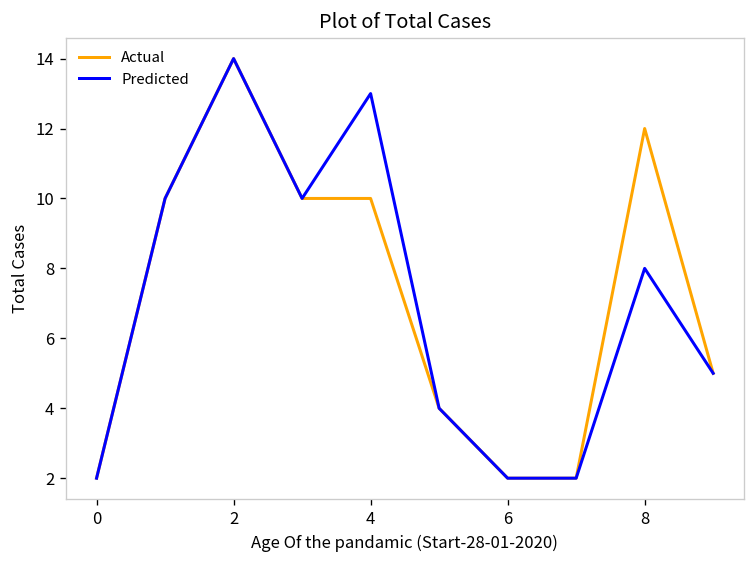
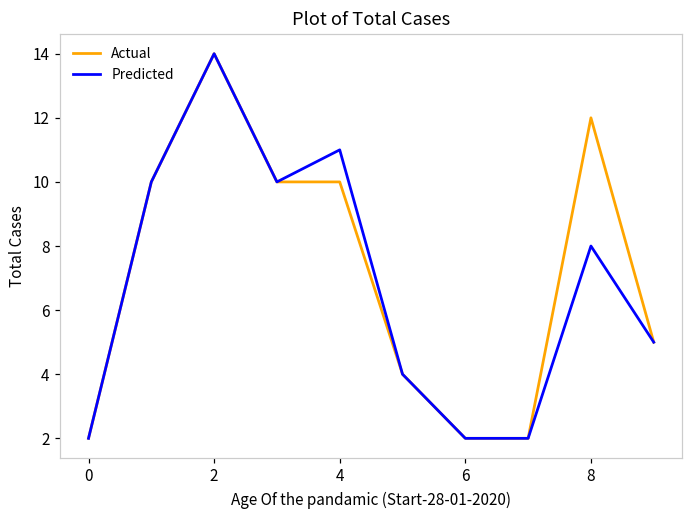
  {
    "Actual": {
      "4": 10,
      "8": 12
    },
    "Predicted": {
-     "4": 13,
+     "4": 11,
      "8": 8
    }
  }
